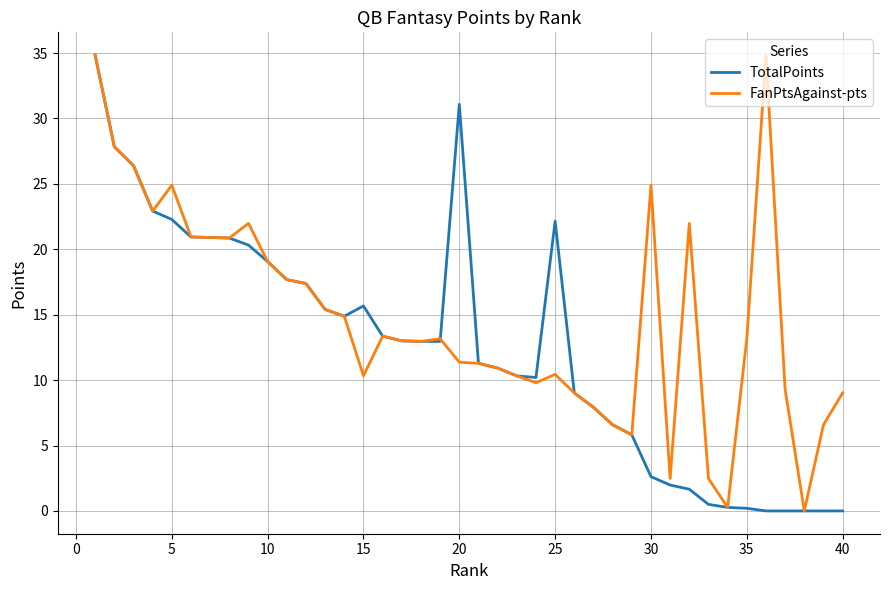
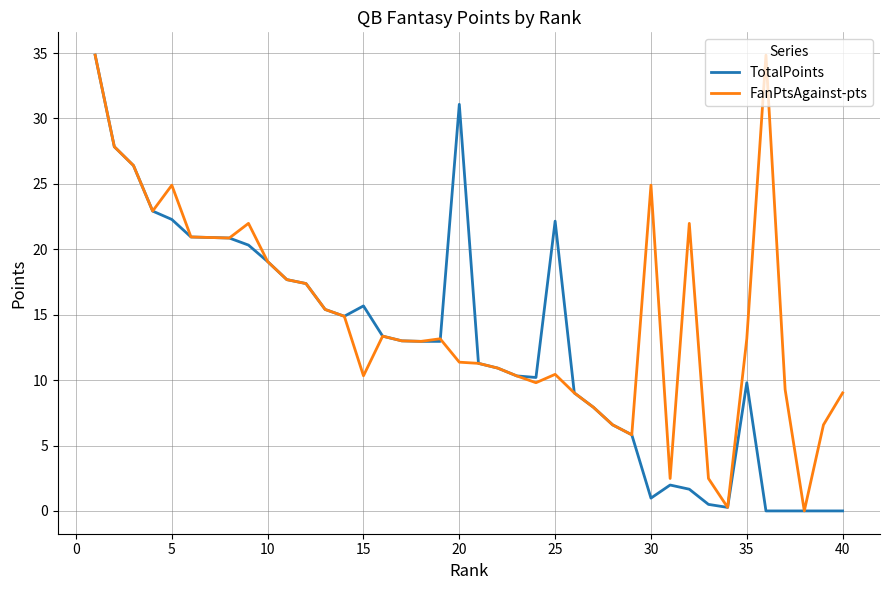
  {
    "TotalPoints": {
      "5": 22.3,
      "15": 15.7,
      "20": 31.1,
      "25": 22.2,
-     "30": 2.6,
-     "35": 0.2,
+     "30": 1.0,
+     "35": 9.8,
      "40": 0.0
    },
    "FanPtsAgainst-pts": {
      "5": 24.9,
      "15": 10.3,
      "20": 11.4,
      "25": 10.4,
      "30": 24.9,
      "35": 13.2,
      "40": 9.0
    }
  }
